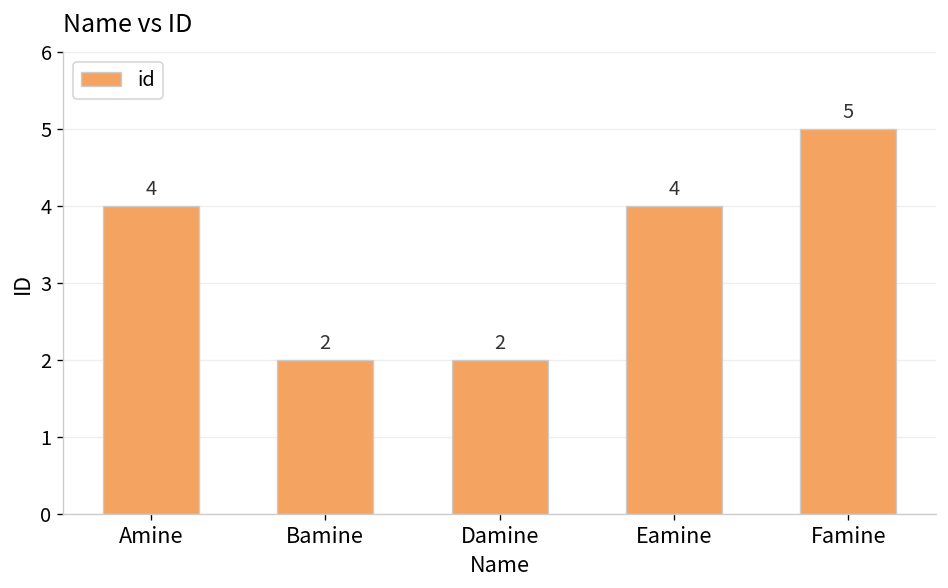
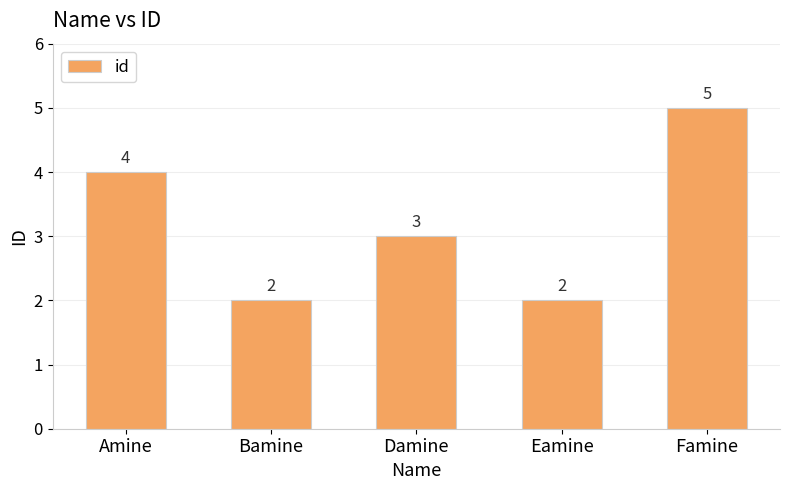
  {
    "Amine": 4,
    "Bamine": 2,
-   "Damine": 2,
-   "Eamine": 4,
+   "Damine": 3,
+   "Eamine": 2,
    "Famine": 5
  }
